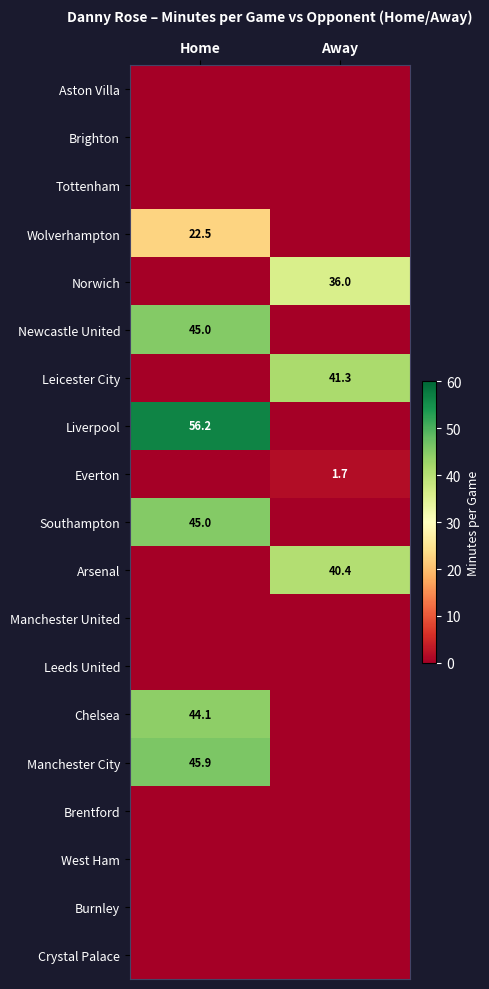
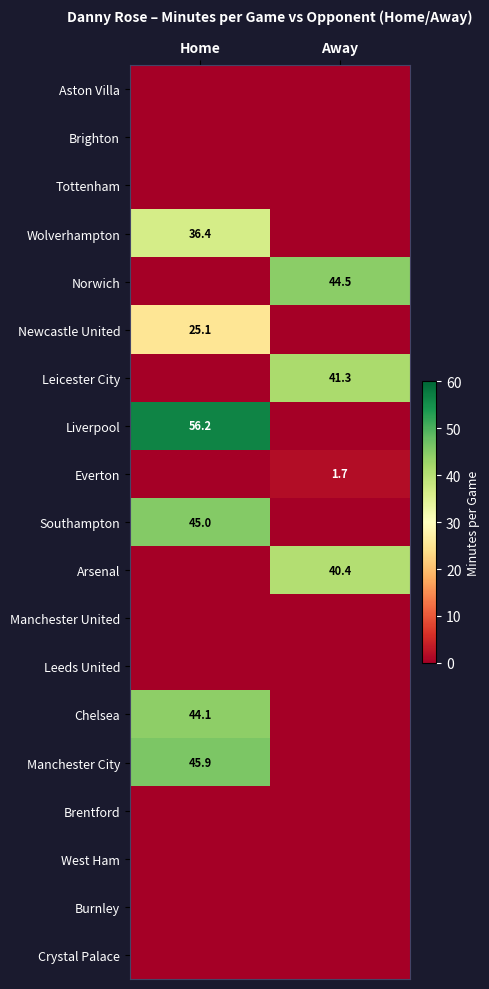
  {
    "Wolverhampton": {
-     "Home": 22.5
+     "Home": 36.4
    },
    "Norwich": {
-     "Away": 36.0
+     "Away": 44.5
    },
    "Newcastle United": {
-     "Home": 45.0
+     "Home": 25.1
    },
    "Leicester City": {
      "Away": 41.3
    },
    "Liverpool": {
      "Home": 56.2
    },
    "Everton": {
      "Away": 1.7
    },
    "Southampton": {
      "Home": 45.0
    },
    "Arsenal": {
      "Away": 40.4
    },
    "Chelsea": {
      "Home": 44.1
    },
    "Manchester City": {
      "Home": 45.9
    }
  }
